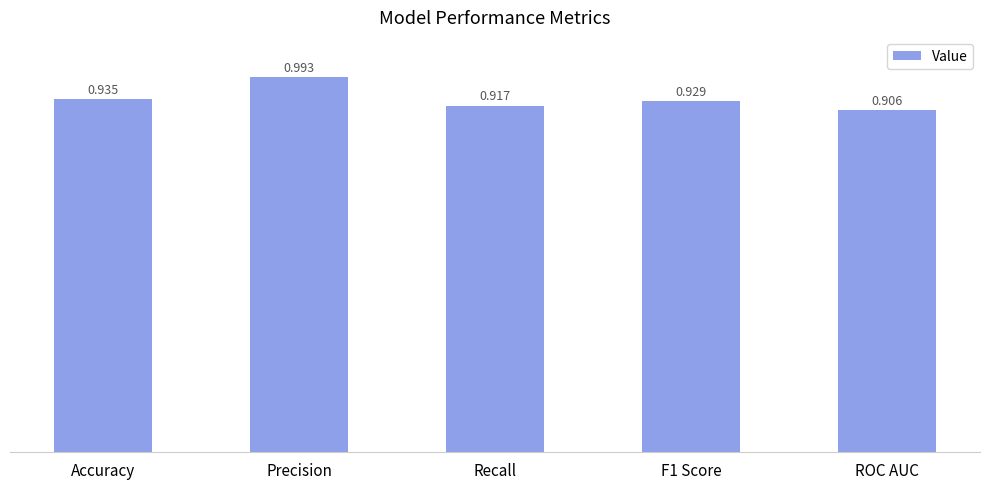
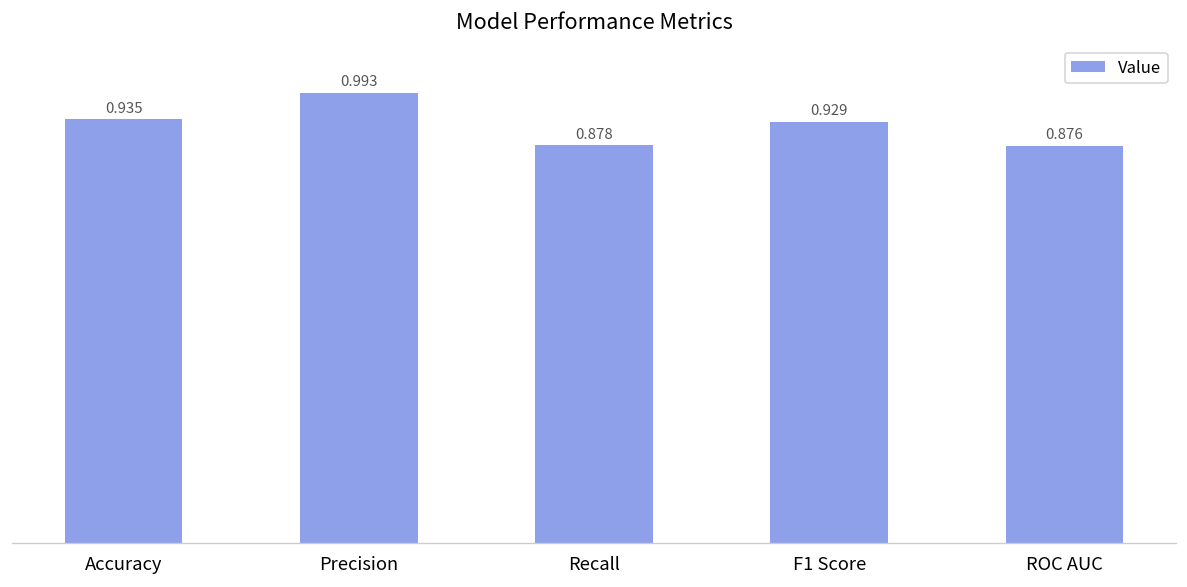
  {
    "Accuracy": 0.935,
    "Precision": 0.993,
-   "Recall": 0.917,
+   "Recall": 0.878,
    "F1 Score": 0.929,
-   "ROC AUC": 0.906
+   "ROC AUC": 0.876
  }
